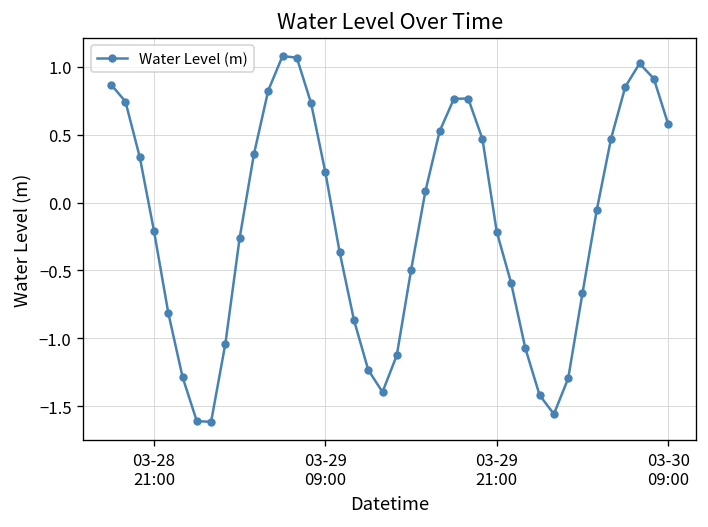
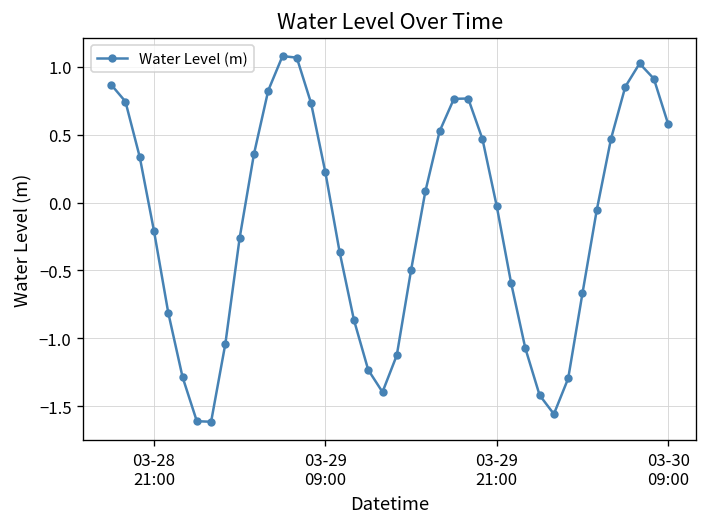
  {
    "03-28 21:00": -0.21,
    "03-29 09:00": 0.22,
-   "03-29 21:00": -0.22,
+   "03-29 21:00": -0.03,
    "03-30 09:00": 0.58
  }
